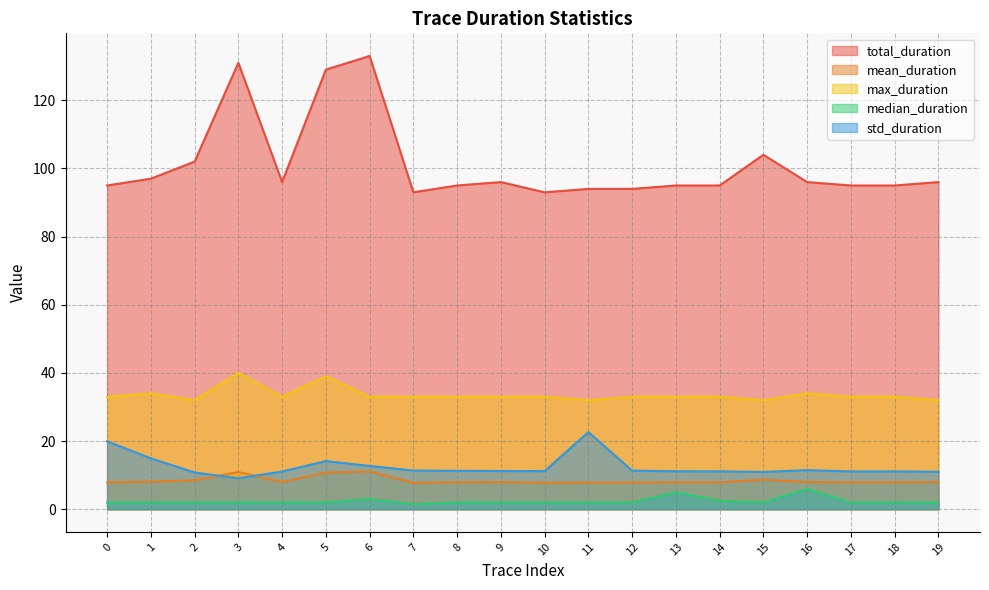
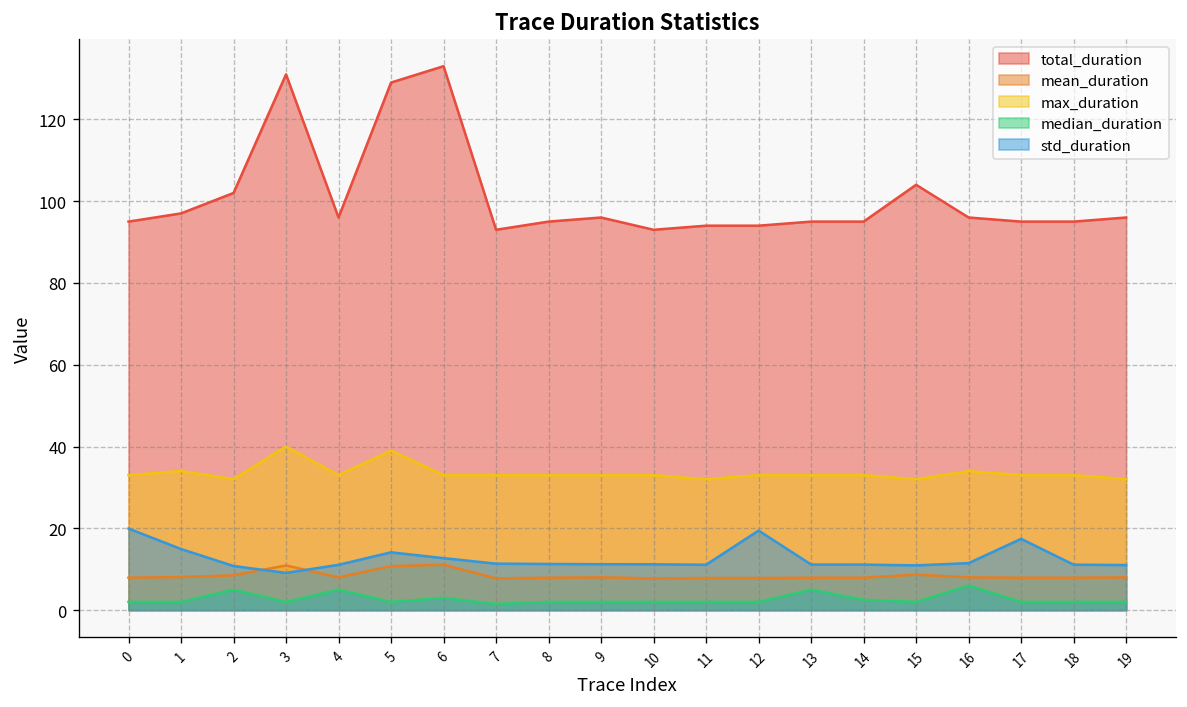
  {
    "median_duration": {
      "0": 2,
      "1": 2,
-     "2": 2,
+     "2": 5,
      "3": 2,
-     "4": 2,
+     "4": 5,
      "5": 2,
      "6": 3,
      "7": 2,
      "8": 2,
      "9": 2,
      "10": 2,
      "11": 2,
      "12": 2,
      "13": 5,
      "14": 3,
      "15": 2,
      "16": 6,
      "17": 2,
      "18": 2,
      "19": 2
    },
    "std_duration": {
      "0": 20,
      "1": 15,
      "2": 11,
      "3": 9,
      "4": 11,
      "5": 14,
      "6": 13,
      "7": 11,
      "8": 11,
      "9": 11,
      "10": 11,
-     "11": 23,
-     "12": 11,
+     "11": 11,
+     "12": 19,
      "13": 11,
      "14": 11,
      "15": 11,
      "16": 11,
-     "17": 11,
+     "17": 17,
      "18": 11,
      "19": 11
    }
  }
